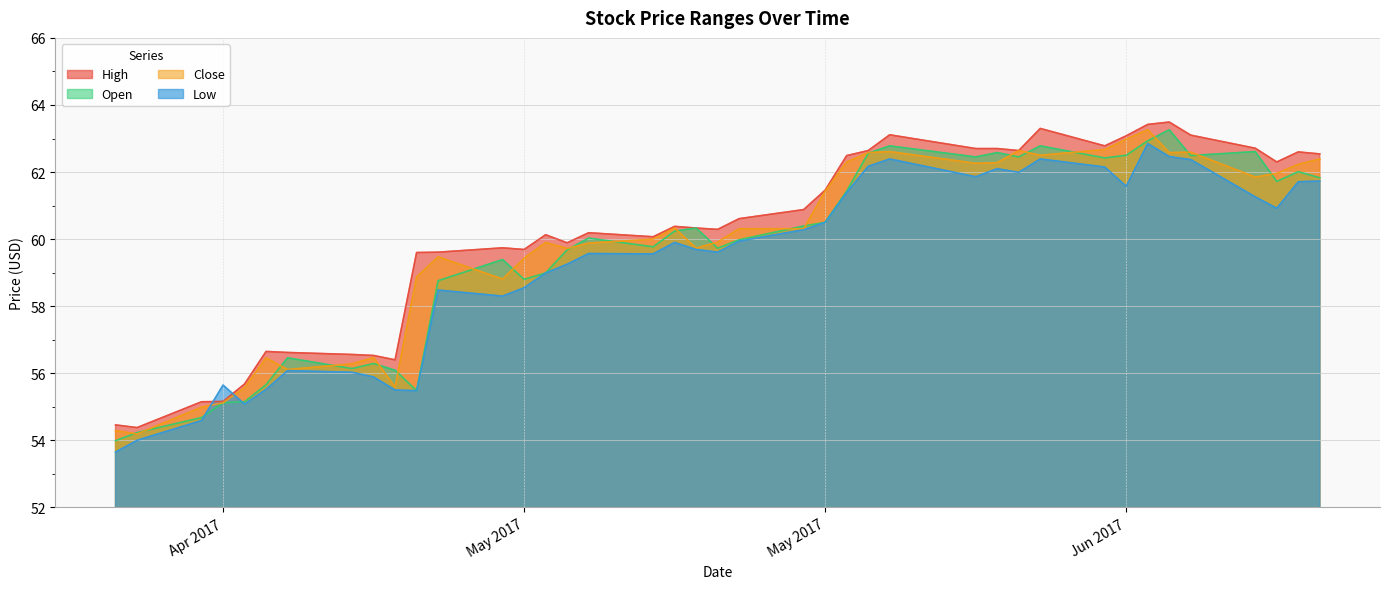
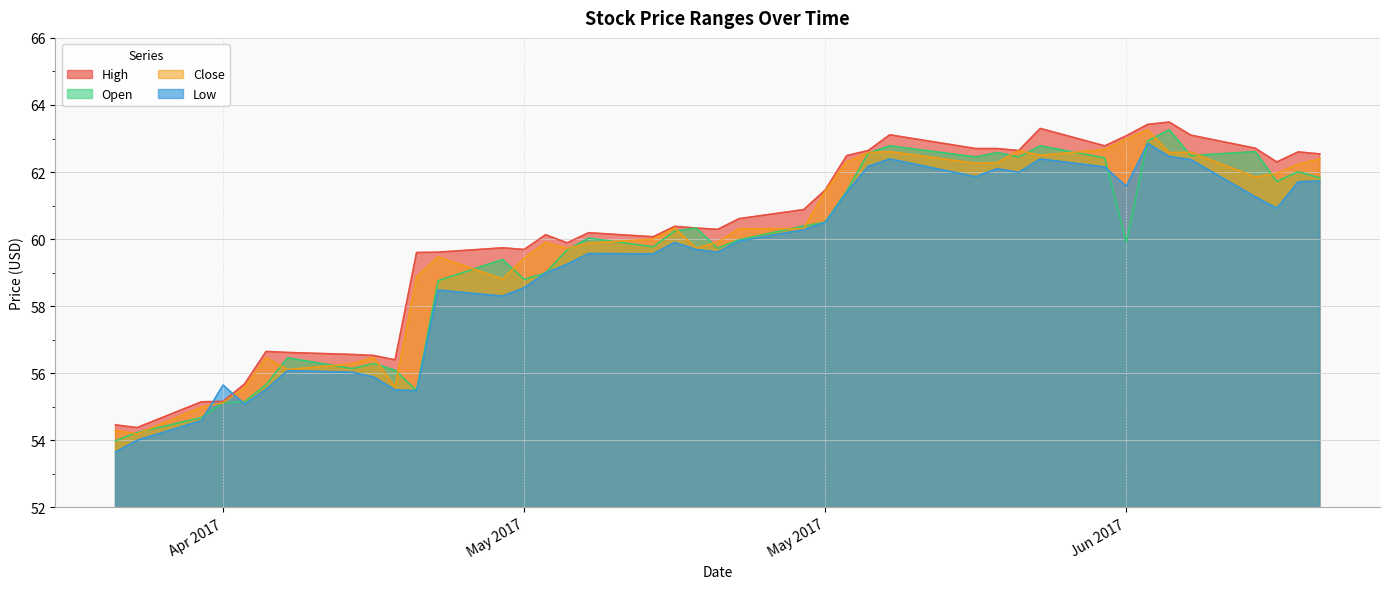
  {
    "High": {
      "Jun 2017": 63.1
    },
    "Open": {
-     "Jun 2017": 62.5
+     "Jun 2017": 59.9
    },
    "Close": {
      "Jun 2017": 63.0
    },
    "Low": {
      "Apr 2017": 55.6,
      "Jun 2017": 61.6
    }
  }
